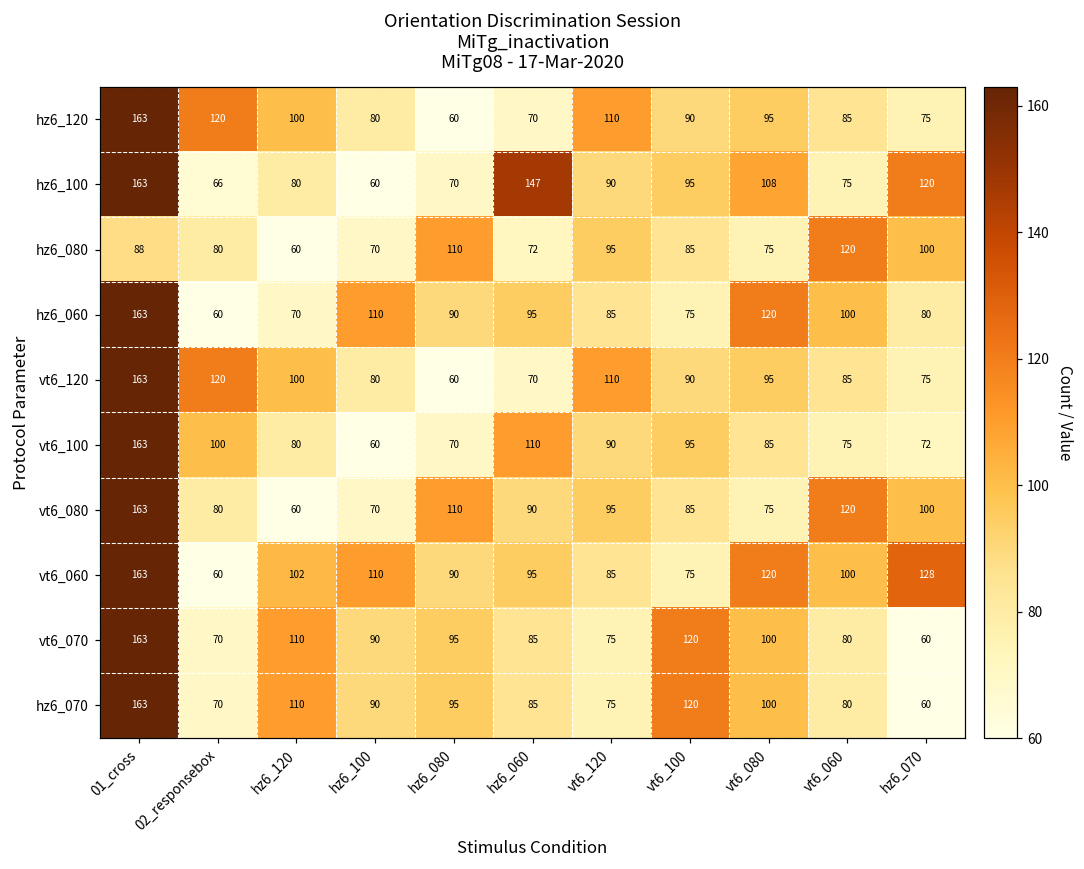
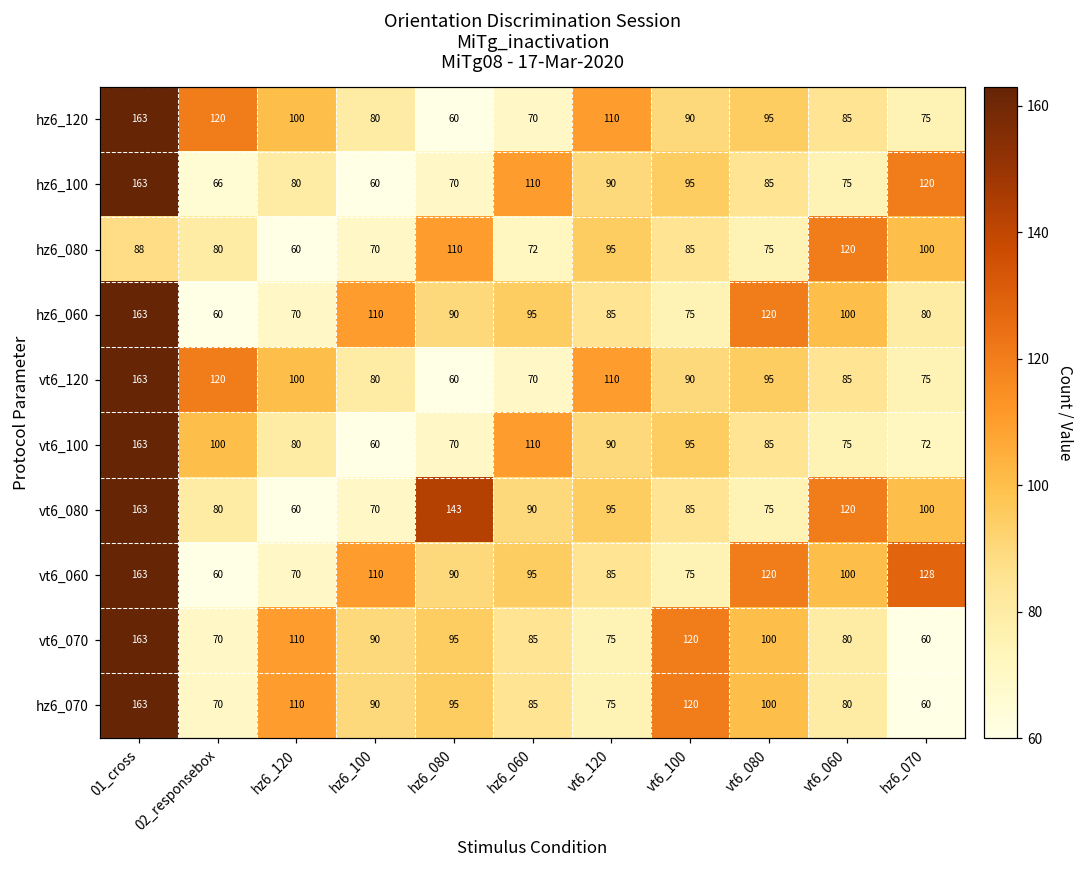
  {
    "hz6_120": {
      "01_cross": 163,
      "02_responsebox": 120,
      "hz6_120": 100,
      "hz6_100": 80,
      "hz6_080": 60,
      "hz6_060": 70,
      "vt6_120": 110,
      "vt6_100": 90,
      "vt6_080": 95,
      "vt6_060": 85,
      "hz6_070": 75
    },
    "hz6_100": {
      "01_cross": 163,
      "02_responsebox": 66,
      "hz6_120": 80,
      "hz6_100": 60,
      "hz6_080": 70,
-     "hz6_060": 147,
+     "hz6_060": 110,
      "vt6_120": 90,
      "vt6_100": 95,
-     "vt6_080": 108,
+     "vt6_080": 85,
      "vt6_060": 75,
      "hz6_070": 120
    },
    "hz6_080": {
      "01_cross": 88,
      "02_responsebox": 80,
      "hz6_120": 60,
      "hz6_100": 70,
      "hz6_080": 110,
      "hz6_060": 72,
      "vt6_120": 95,
      "vt6_100": 85,
      "vt6_080": 75,
      "vt6_060": 120,
      "hz6_070": 100
    },
    "hz6_060": {
      "01_cross": 163,
      "02_responsebox": 60,
      "hz6_120": 70,
      "hz6_100": 110,
      "hz6_080": 90,
      "hz6_060": 95,
      "vt6_120": 85,
      "vt6_100": 75,
      "vt6_080": 120,
      "vt6_060": 100,
      "hz6_070": 80
    },
    "vt6_120": {
      "01_cross": 163,
      "02_responsebox": 120,
      "hz6_120": 100,
      "hz6_100": 80,
      "hz6_080": 60,
      "hz6_060": 70,
      "vt6_120": 110,
      "vt6_100": 90,
      "vt6_080": 95,
      "vt6_060": 85,
      "hz6_070": 75
    },
    "vt6_100": {
      "01_cross": 163,
      "02_responsebox": 100,
      "hz6_120": 80,
      "hz6_100": 60,
      "hz6_080": 70,
      "hz6_060": 110,
      "vt6_120": 90,
      "vt6_100": 95,
      "vt6_080": 85,
      "vt6_060": 75,
      "hz6_070": 72
    },
    "vt6_080": {
      "01_cross": 163,
      "02_responsebox": 80,
      "hz6_120": 60,
      "hz6_100": 70,
-     "hz6_080": 110,
+     "hz6_080": 143,
      "hz6_060": 90,
      "vt6_120": 95,
      "vt6_100": 85,
      "vt6_080": 75,
      "vt6_060": 120,
      "hz6_070": 100
    },
    "vt6_060": {
      "01_cross": 163,
      "02_responsebox": 60,
-     "hz6_120": 102,
+     "hz6_120": 70,
      "hz6_100": 110,
      "hz6_080": 90,
      "hz6_060": 95,
      "vt6_120": 85,
      "vt6_100": 75,
      "vt6_080": 120,
      "vt6_060": 100,
      "hz6_070": 128
    },
    "vt6_070": {
      "01_cross": 163,
      "02_responsebox": 70,
      "hz6_120": 110,
      "hz6_100": 90,
      "hz6_080": 95,
      "hz6_060": 85,
      "vt6_120": 75,
      "vt6_100": 120,
      "vt6_080": 100,
      "vt6_060": 80,
      "hz6_070": 60
    },
    "hz6_070": {
      "01_cross": 163,
      "02_responsebox": 70,
      "hz6_120": 110,
      "hz6_100": 90,
      "hz6_080": 95,
      "hz6_060": 85,
      "vt6_120": 75,
      "vt6_100": 120,
      "vt6_080": 100,
      "vt6_060": 80,
      "hz6_070": 60
    }
  }
